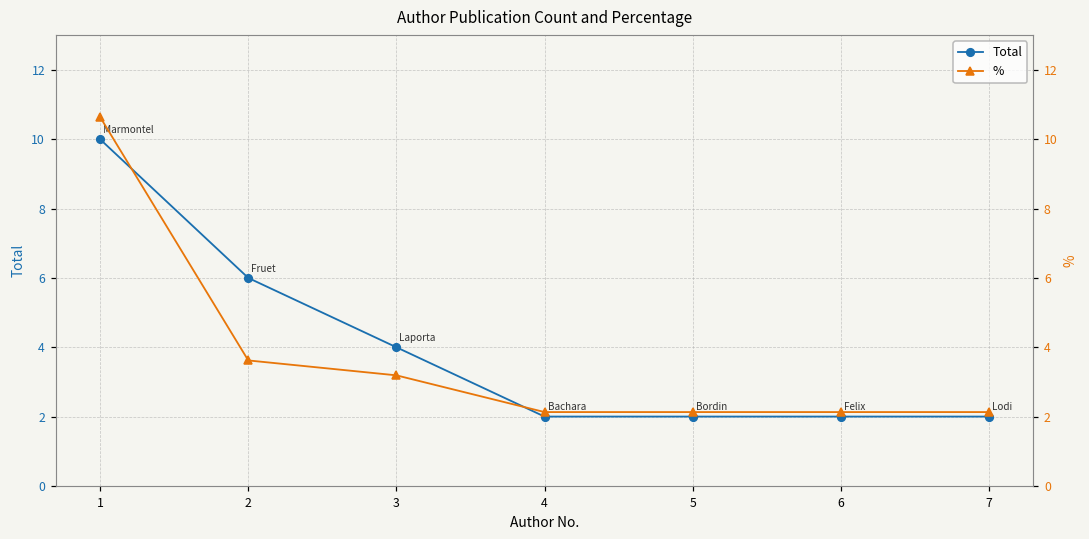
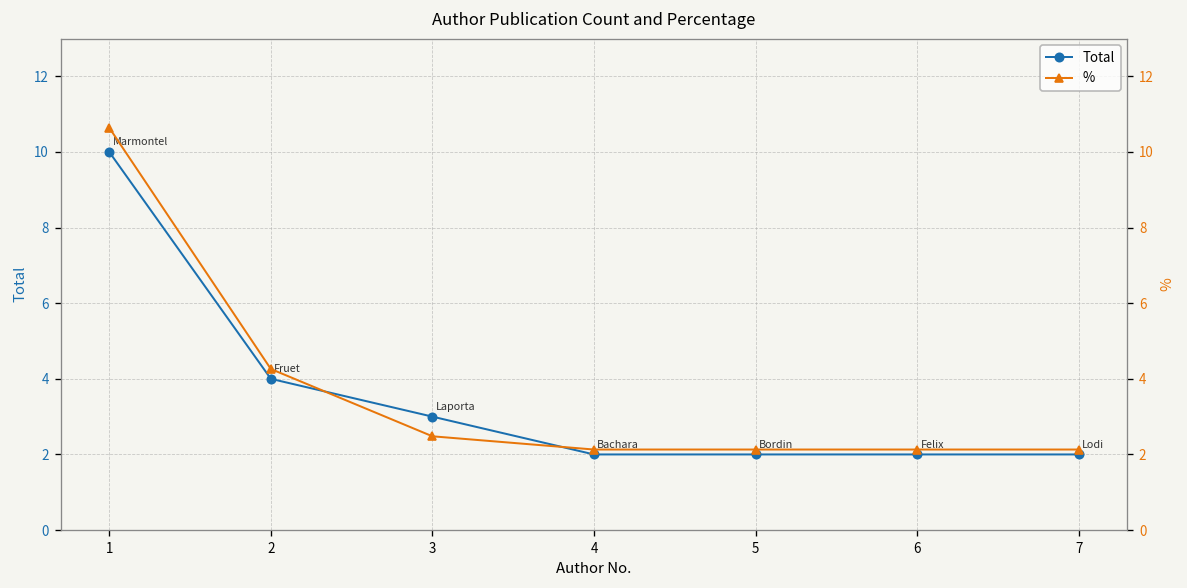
  {
    "Total": {
      "1": 10,
-     "2": 6,
-     "3": 4,
+     "2": 4,
+     "3": 3,
      "4": 2,
      "5": 2,
      "6": 2,
      "7": 2
    },
    "%": {
      "1": 10.6,
-     "2": 3.6,
-     "3": 3.2,
+     "2": 4.3,
+     "3": 2.5,
      "4": 2.1,
      "5": 2.1,
      "6": 2.1,
      "7": 2.1
    }
  }
